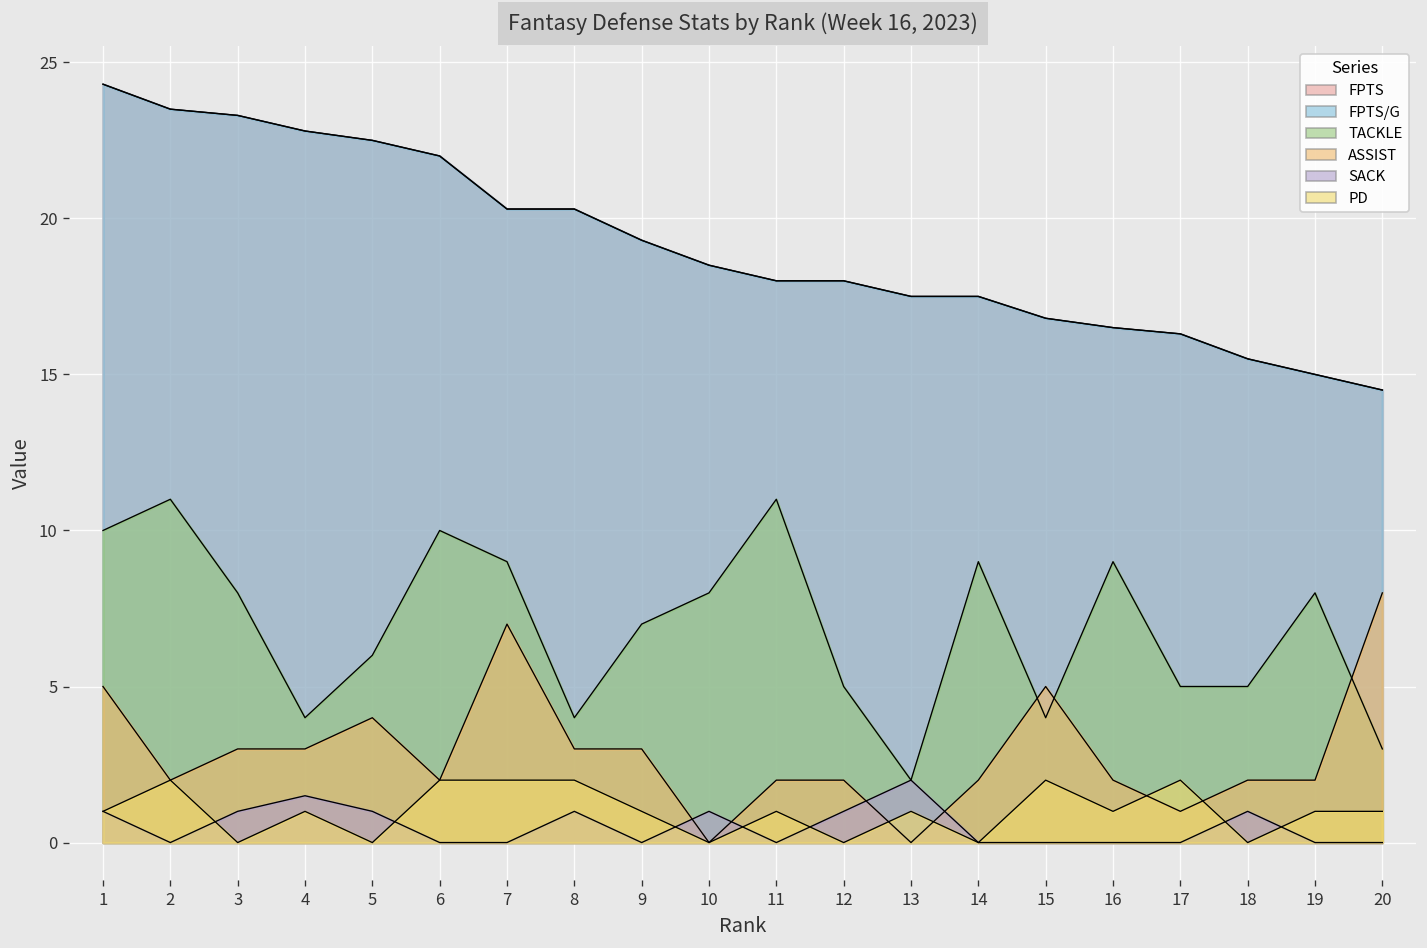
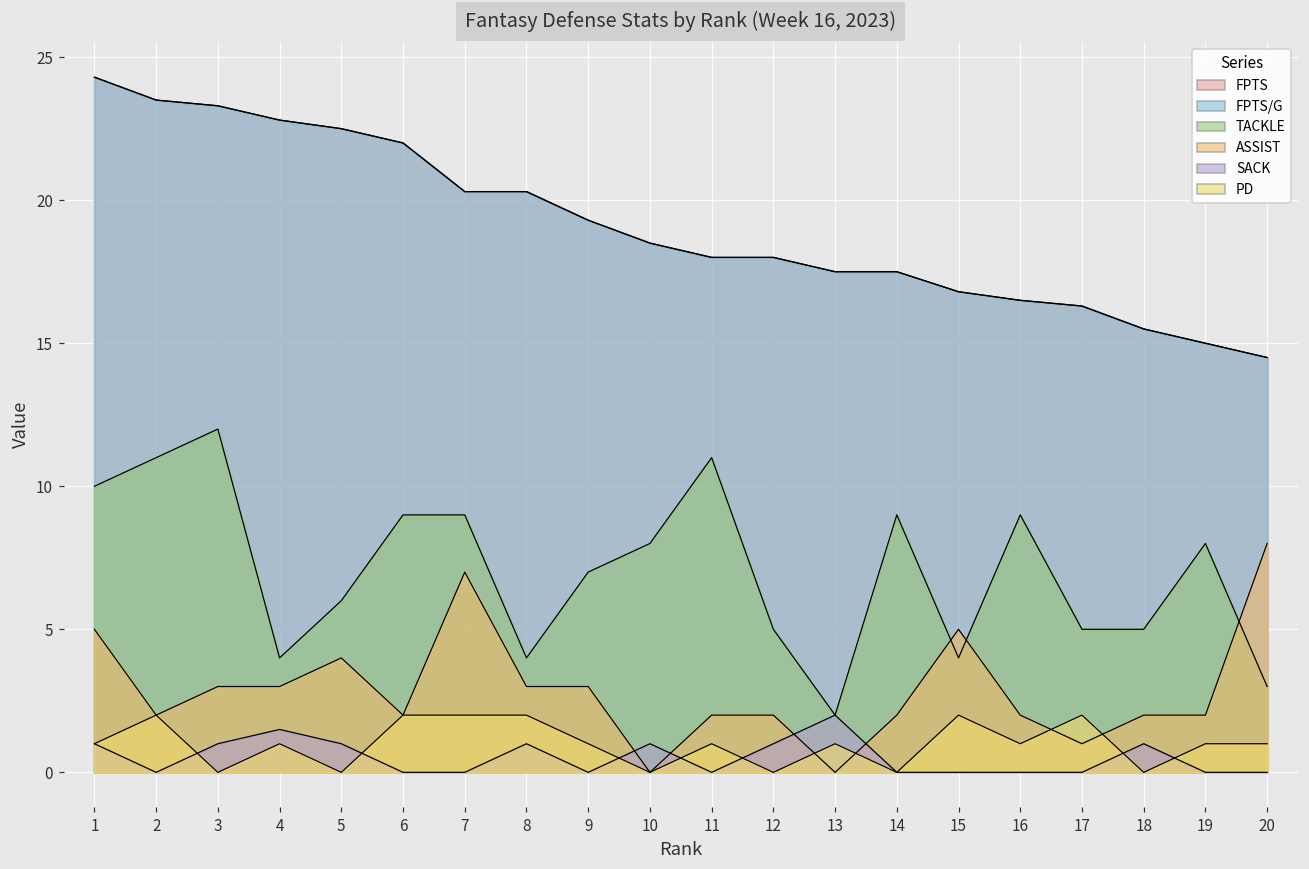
  {
    "TACKLE": {
      "1": 10,
      "2": 11,
-     "3": 8,
+     "3": 12,
      "4": 4,
      "5": 6,
-     "6": 10,
+     "6": 9,
      "7": 9,
      "8": 4,
      "9": 7,
      "10": 8,
      "11": 11,
      "12": 5,
      "14": 9,
      "15": 4,
      "16": 9,
      "17": 5,
      "18": 5,
      "19": 8,
      "20": 3
    }
  }
